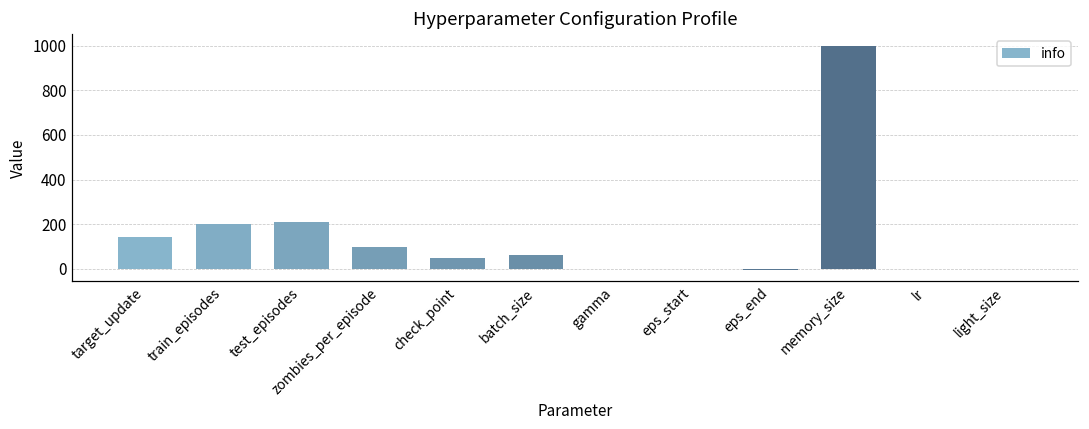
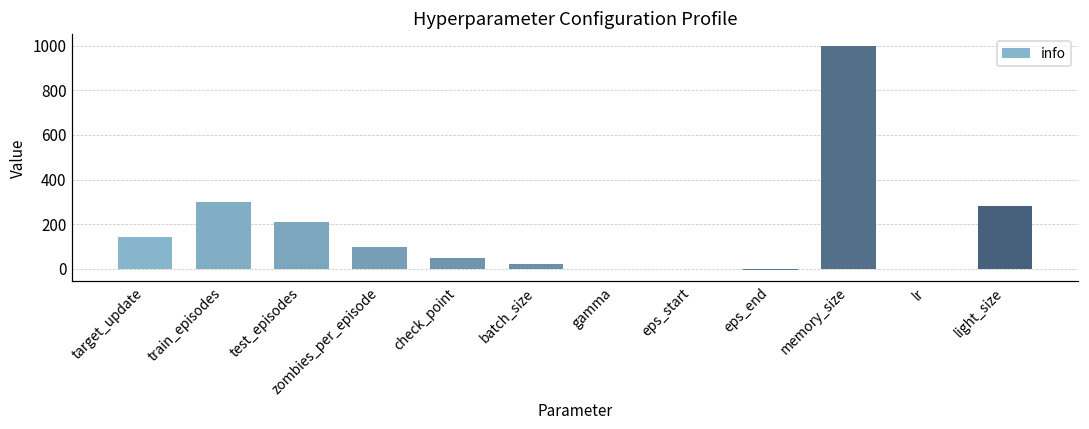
  {
    "target_update": 140,
-   "train_episodes": 200,
+   "train_episodes": 300,
    "test_episodes": 210,
    "zombies_per_episode": 100,
    "check_point": 50,
-   "batch_size": 60,
+   "batch_size": 20,
    "memory_size": 1000,
-   "light_size": 0
+   "light_size": 280
  }
